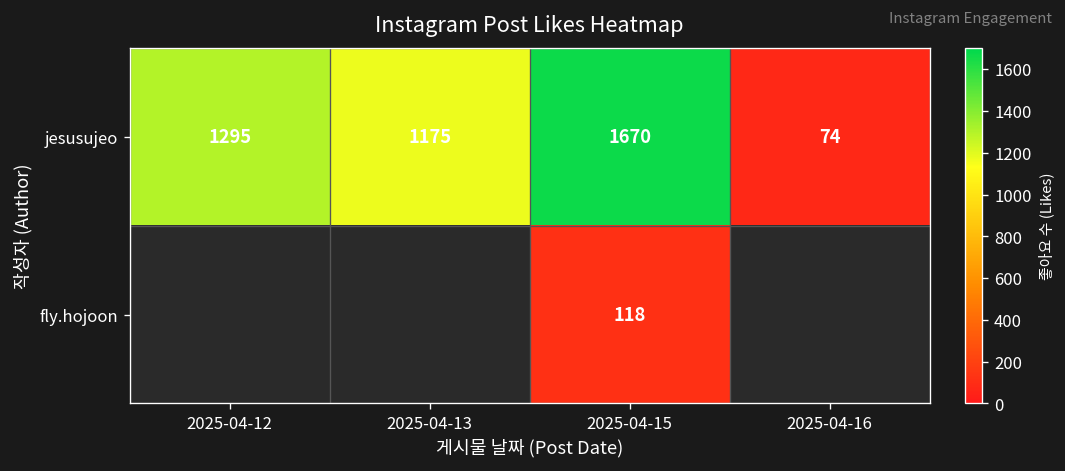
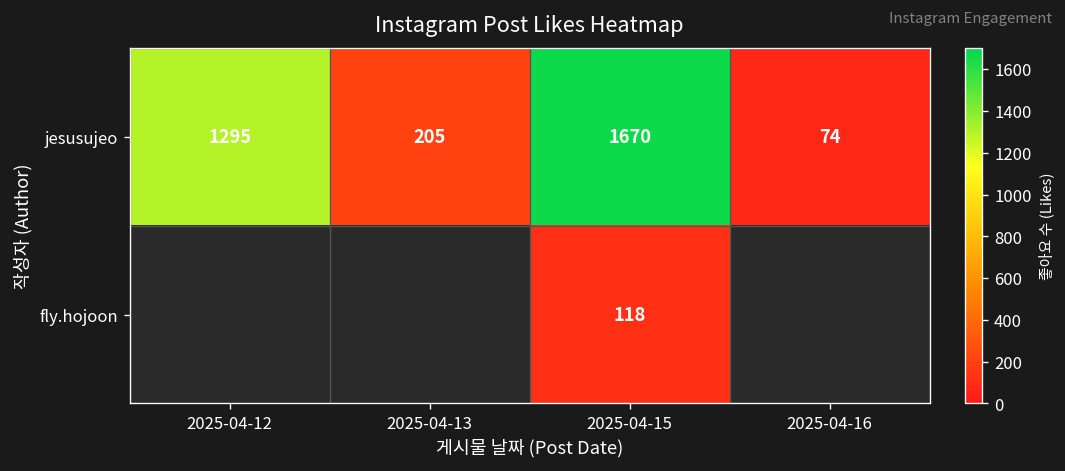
  {
    "jesusujeo": {
      "2025-04-12": 1295,
-     "2025-04-13": 1175,
+     "2025-04-13": 205,
      "2025-04-15": 1670,
      "2025-04-16": 74
    },
    "fly.hojoon": {
      "2025-04-15": 118
    }
  }
